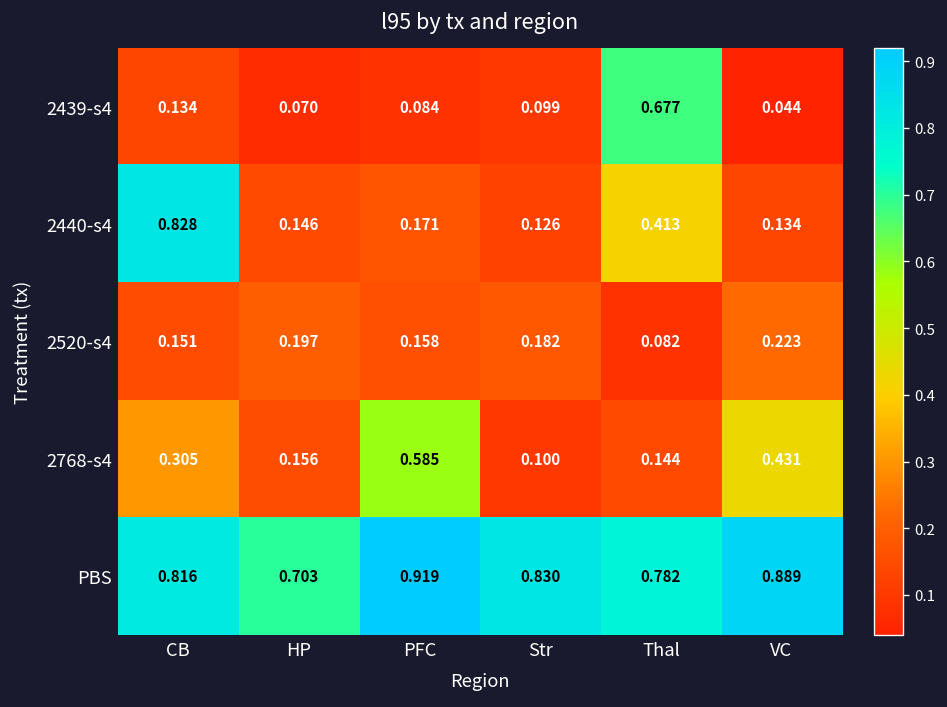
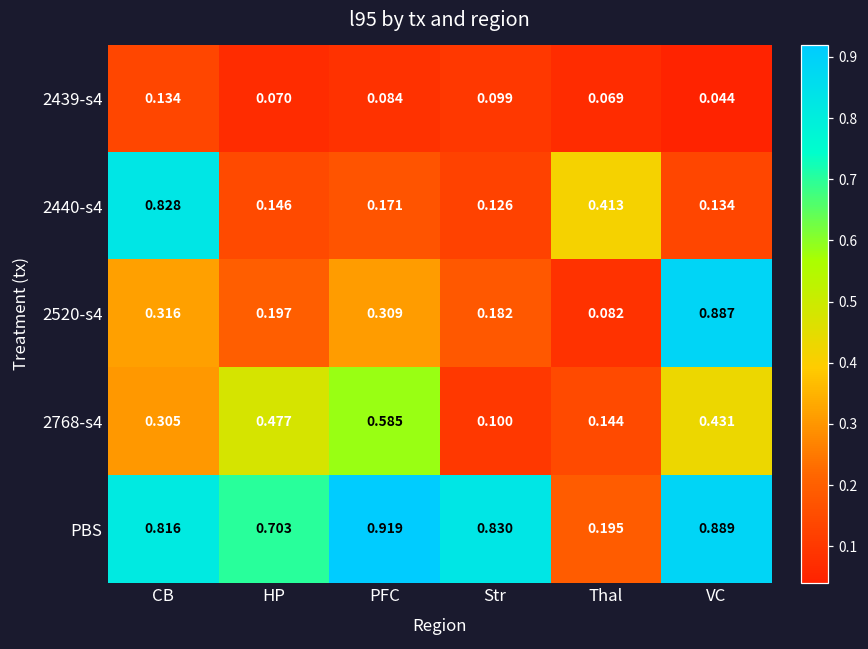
  {
    "2439-s4": {
      "CB": 0.134,
      "HP": 0.070,
      "PFC": 0.084,
      "Str": 0.099,
-     "Thal": 0.677,
+     "Thal": 0.069,
      "VC": 0.044
    },
    "2440-s4": {
      "CB": 0.828,
      "HP": 0.146,
      "PFC": 0.171,
      "Str": 0.126,
      "Thal": 0.413,
      "VC": 0.134
    },
    "2520-s4": {
-     "CB": 0.151,
+     "CB": 0.316,
      "HP": 0.197,
-     "PFC": 0.158,
+     "PFC": 0.309,
      "Str": 0.182,
      "Thal": 0.082,
-     "VC": 0.223
+     "VC": 0.887
    },
    "2768-s4": {
      "CB": 0.305,
-     "HP": 0.156,
+     "HP": 0.477,
      "PFC": 0.585,
      "Str": 0.100,
      "Thal": 0.144,
      "VC": 0.431
    },
    "PBS": {
      "CB": 0.816,
      "HP": 0.703,
      "PFC": 0.919,
      "Str": 0.830,
-     "Thal": 0.782,
+     "Thal": 0.195,
      "VC": 0.889
    }
  }
